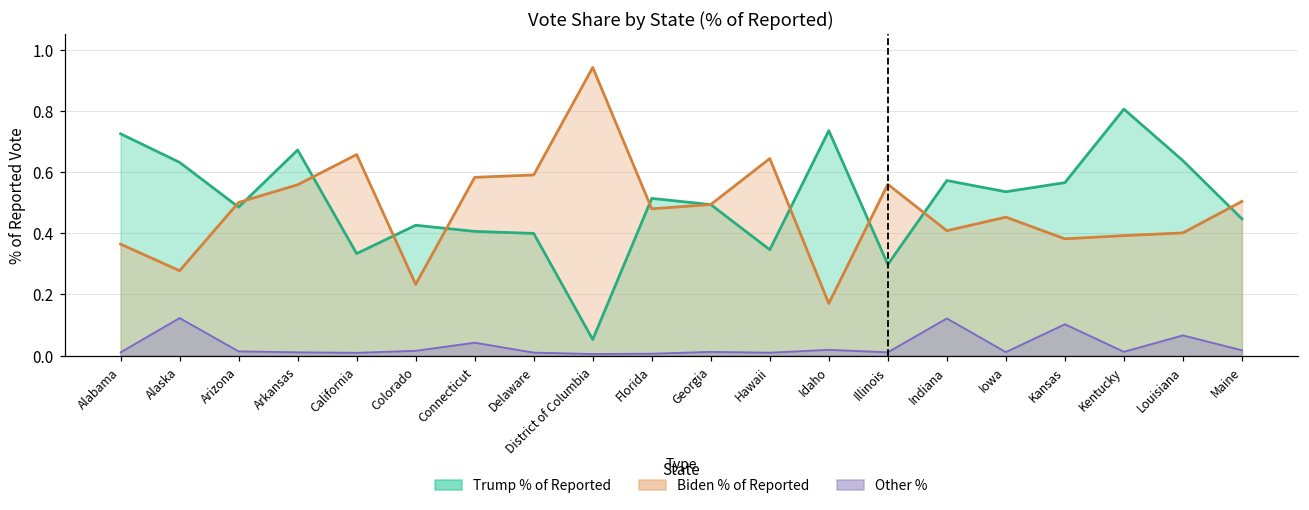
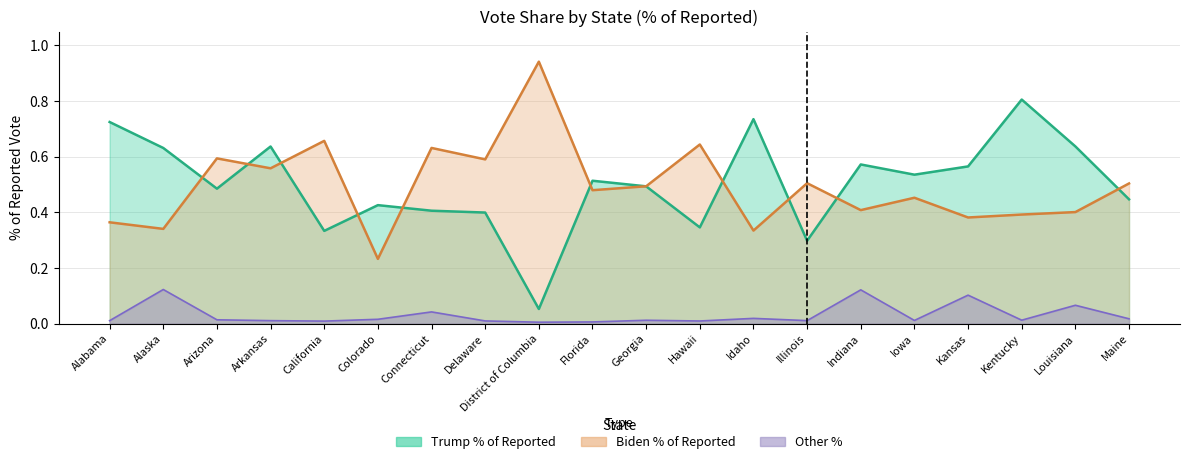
  {
    "Trump % of Reported": {
      "Alabama": 0.72,
      "Alaska": 0.63,
      "Arizona": 0.49,
-     "Arkansas": 0.67,
+     "Arkansas": 0.64,
      "California": 0.33,
      "Colorado": 0.43,
      "Connecticut": 0.41,
      "Delaware": 0.40,
      "District of Columbia": 0.05,
      "Florida": 0.51,
      "Hawaii": 0.35,
      "Idaho": 0.74,
      "Illinois": 0.30,
      "Indiana": 0.57,
      "Iowa": 0.54,
      "Kansas": 0.57,
      "Kentucky": 0.81,
      "Louisiana": 0.64,
      "Maine": 0.45
    },
    "Biden % of Reported": {
      "Alabama": 0.36,
-     "Alaska": 0.28,
-     "Arizona": 0.50,
+     "Alaska": 0.34,
+     "Arizona": 0.59,
      "Arkansas": 0.56,
      "California": 0.66,
      "Colorado": 0.23,
-     "Connecticut": 0.58,
+     "Connecticut": 0.63,
      "Delaware": 0.59,
      "District of Columbia": 0.94,
      "Florida": 0.48,
      "Hawaii": 0.64,
-     "Idaho": 0.17,
-     "Illinois": 0.56,
+     "Idaho": 0.33,
+     "Illinois": 0.51,
      "Indiana": 0.41,
      "Iowa": 0.45,
      "Kansas": 0.38,
      "Kentucky": 0.39,
      "Louisiana": 0.40,
      "Maine": 0.50
    },
    "Other %": {
      "Alabama": 0.01,
      "Alaska": 0.12,
      "Arizona": 0.01,
      "Arkansas": 0.01,
      "California": 0.01,
      "Colorado": 0.02,
      "Connecticut": 0.04,
      "Delaware": 0.01,
      "District of Columbia": 0.01,
      "Florida": 0.01,
      "Georgia": 0.01,
      "Hawaii": 0.01,
      "Idaho": 0.02,
      "Illinois": 0.01,
      "Indiana": 0.12,
      "Iowa": 0.01,
      "Kansas": 0.10,
      "Kentucky": 0.01,
      "Louisiana": 0.07,
      "Maine": 0.02
    }
  }
